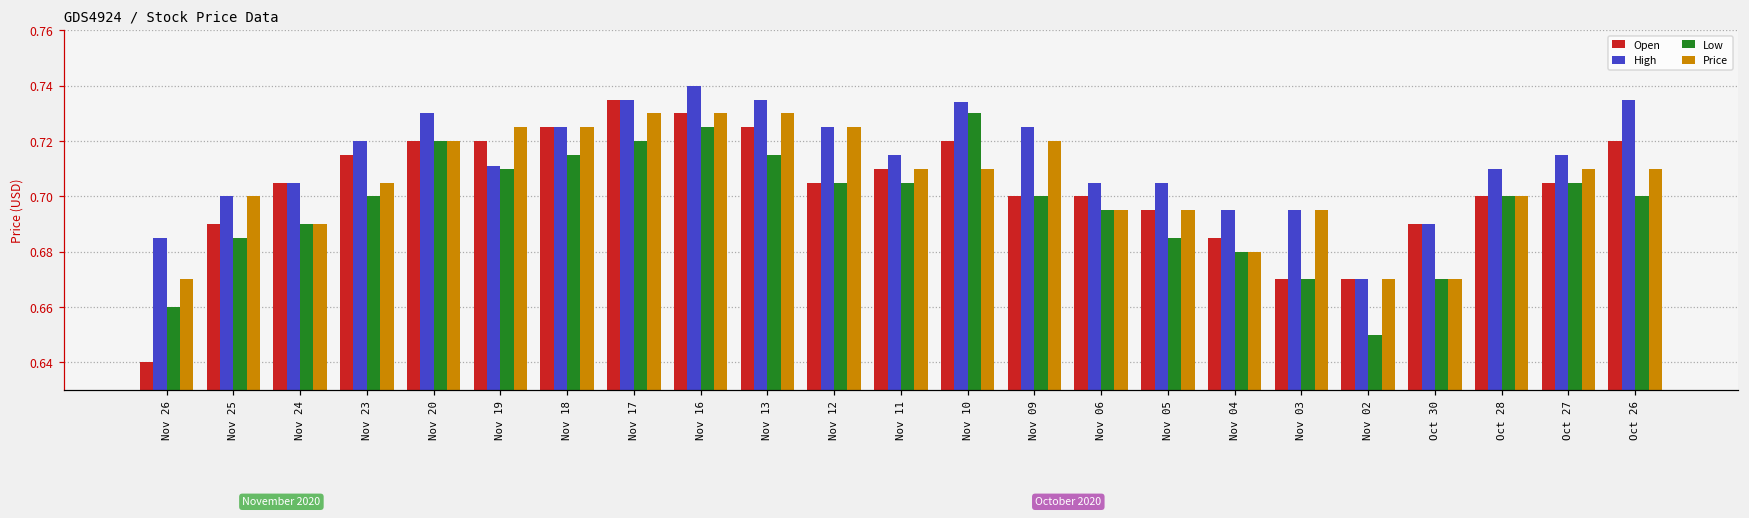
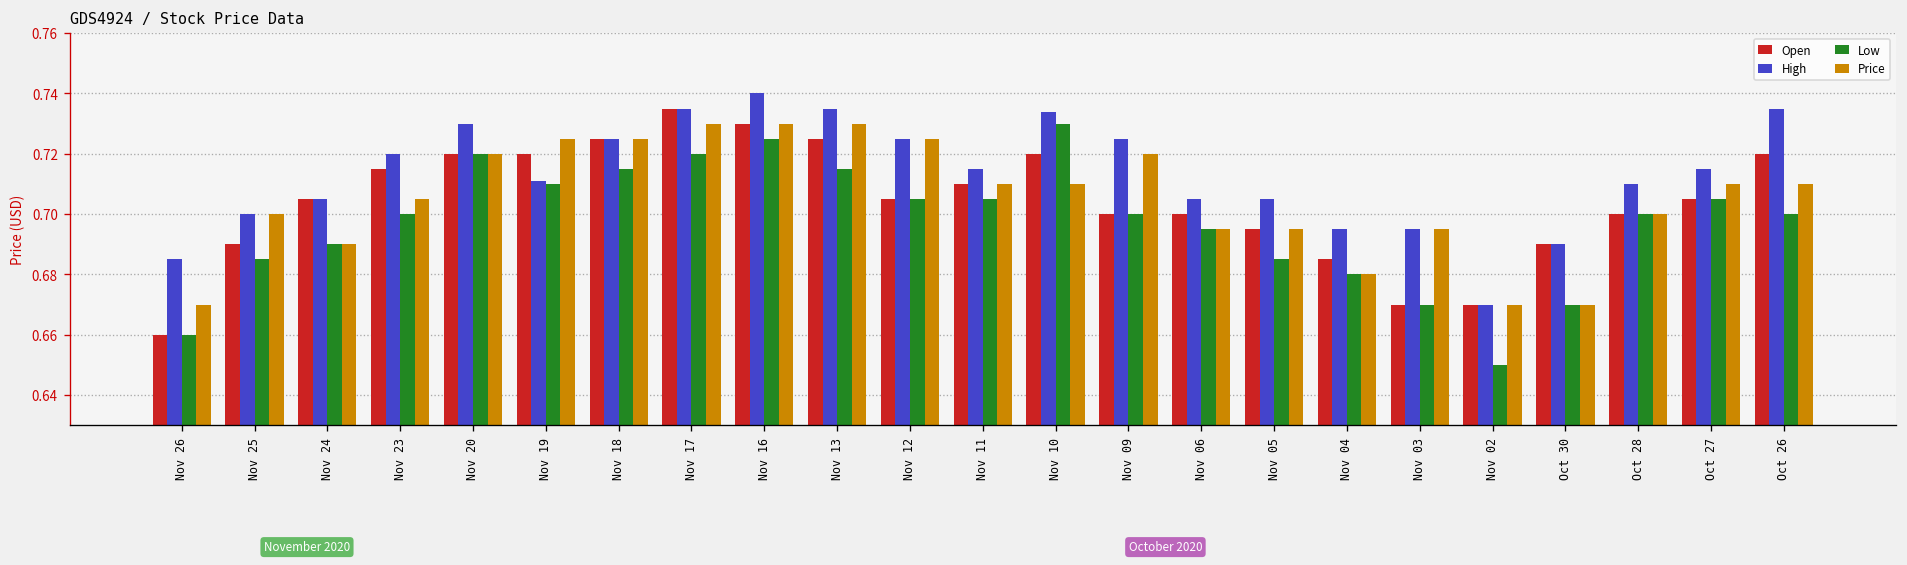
  {
    "Open": {
-     "Nov 26": 0.64,
+     "Nov 26": 0.66,
      "Nov 25": 0.69,
      "Nov 24": 0.705,
      "Nov 23": 0.715,
      "Nov 20": 0.72,
      "Nov 19": 0.72,
      "Nov 18": 0.725,
      "Nov 17": 0.735,
      "Nov 16": 0.73,
      "Nov 13": 0.725,
      "Nov 12": 0.705,
      "Nov 11": 0.71,
      "Nov 10": 0.72,
      "Nov 09": 0.70,
      "Nov 06": 0.70,
      "Nov 05": 0.695,
      "Nov 04": 0.685,
      "Nov 03": 0.67,
      "Nov 02": 0.67,
      "Oct 30": 0.69,
      "Oct 28": 0.70,
      "Oct 27": 0.705,
      "Oct 26": 0.72
    },
    "High": {
      "Nov 26": 0.685,
      "Nov 25": 0.70,
      "Nov 24": 0.705,
      "Nov 23": 0.72,
      "Nov 20": 0.73,
      "Nov 19": 0.711,
      "Nov 18": 0.725,
      "Nov 17": 0.735,
      "Nov 16": 0.74,
      "Nov 13": 0.735,
      "Nov 12": 0.725,
      "Nov 11": 0.715,
      "Nov 10": 0.734,
      "Nov 09": 0.725,
      "Nov 06": 0.705,
      "Nov 05": 0.705,
      "Nov 04": 0.695,
      "Nov 03": 0.695,
      "Nov 02": 0.67,
      "Oct 30": 0.69,
      "Oct 28": 0.71,
      "Oct 27": 0.715,
      "Oct 26": 0.735
    },
    "Low": {
      "Nov 26": 0.66,
      "Nov 25": 0.685,
      "Nov 24": 0.69,
      "Nov 23": 0.70,
      "Nov 20": 0.72,
      "Nov 19": 0.71,
      "Nov 18": 0.715,
      "Nov 17": 0.72,
      "Nov 16": 0.725,
      "Nov 13": 0.715,
      "Nov 12": 0.705,
      "Nov 11": 0.705,
      "Nov 10": 0.73,
      "Nov 09": 0.70,
      "Nov 06": 0.695,
      "Nov 05": 0.685,
      "Nov 04": 0.68,
      "Nov 03": 0.67,
      "Nov 02": 0.65,
      "Oct 30": 0.67,
      "Oct 28": 0.70,
      "Oct 27": 0.705,
      "Oct 26": 0.70
    },
    "Price": {
      "Nov 26": 0.67,
      "Nov 25": 0.70,
      "Nov 24": 0.69,
      "Nov 23": 0.705,
      "Nov 20": 0.72,
      "Nov 19": 0.725,
      "Nov 18": 0.725,
      "Nov 17": 0.73,
      "Nov 16": 0.73,
      "Nov 13": 0.73,
      "Nov 12": 0.725,
      "Nov 11": 0.71,
      "Nov 10": 0.71,
      "Nov 09": 0.72,
      "Nov 06": 0.695,
      "Nov 05": 0.695,
      "Nov 04": 0.68,
      "Nov 03": 0.695,
      "Nov 02": 0.67,
      "Oct 30": 0.67,
      "Oct 28": 0.70,
      "Oct 27": 0.71,
      "Oct 26": 0.71
    }
  }
